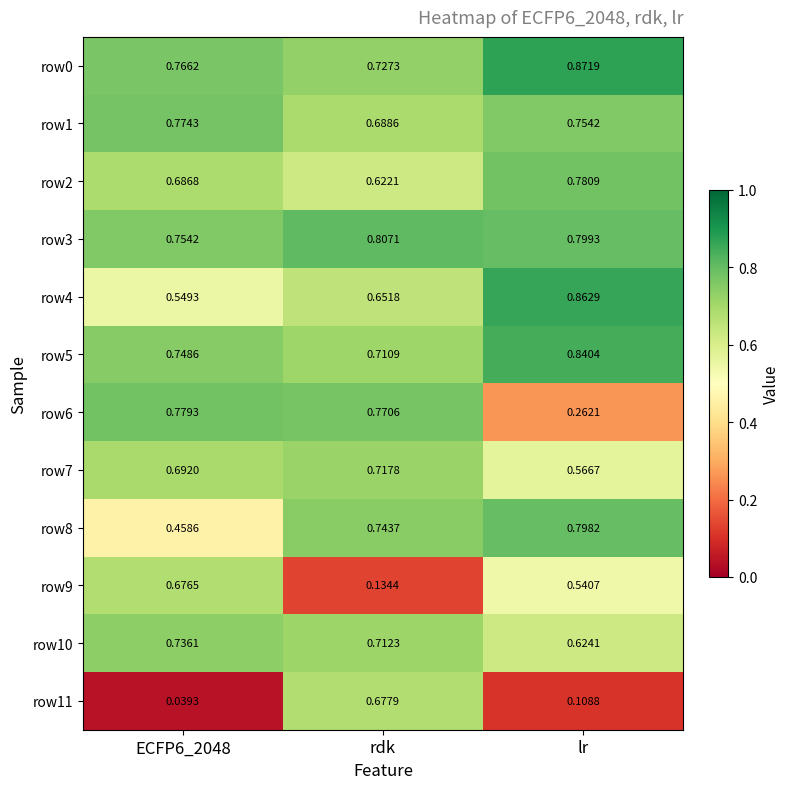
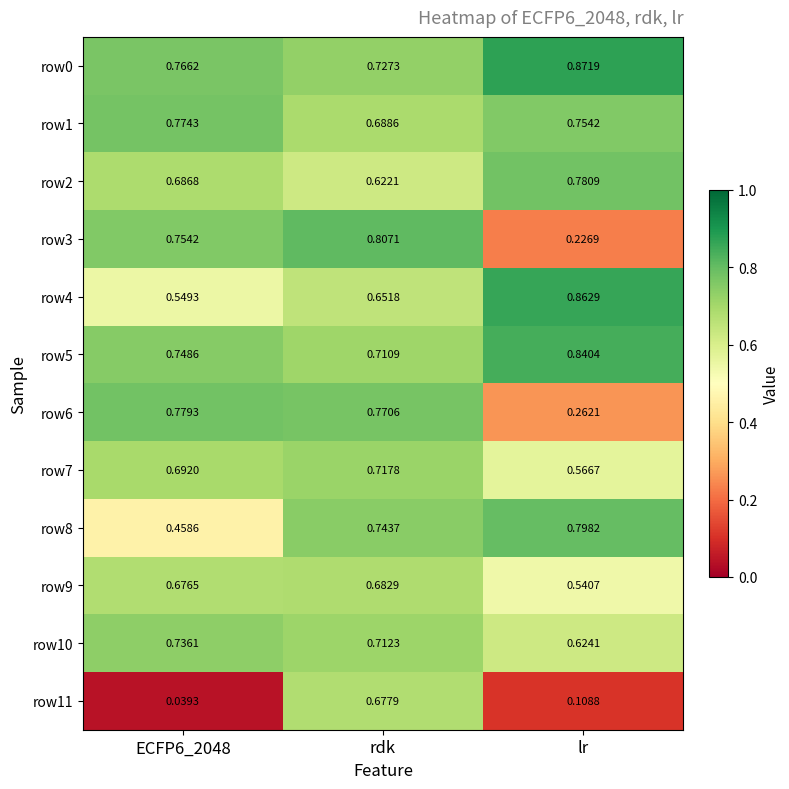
  {
    "row0": {
      "ECFP6_2048": 0.7662,
      "rdk": 0.7273,
      "lr": 0.8719
    },
    "row1": {
      "ECFP6_2048": 0.7743,
      "rdk": 0.6886,
      "lr": 0.7542
    },
    "row2": {
      "ECFP6_2048": 0.6868,
      "rdk": 0.6221,
      "lr": 0.7809
    },
    "row3": {
      "ECFP6_2048": 0.7542,
      "rdk": 0.8071,
-     "lr": 0.7993
+     "lr": 0.2269
    },
    "row4": {
      "ECFP6_2048": 0.5493,
      "rdk": 0.6518,
      "lr": 0.8629
    },
    "row5": {
      "ECFP6_2048": 0.7486,
      "rdk": 0.7109,
      "lr": 0.8404
    },
    "row6": {
      "ECFP6_2048": 0.7793,
      "rdk": 0.7706,
      "lr": 0.2621
    },
    "row7": {
      "ECFP6_2048": 0.6920,
      "rdk": 0.7178,
      "lr": 0.5667
    },
    "row8": {
      "ECFP6_2048": 0.4586,
      "rdk": 0.7437,
      "lr": 0.7982
    },
    "row9": {
      "ECFP6_2048": 0.6765,
-     "rdk": 0.1344,
+     "rdk": 0.6829,
      "lr": 0.5407
    },
    "row10": {
      "ECFP6_2048": 0.7361,
      "rdk": 0.7123,
      "lr": 0.6241
    },
    "row11": {
      "ECFP6_2048": 0.0393,
      "rdk": 0.6779,
      "lr": 0.1088
    }
  }
